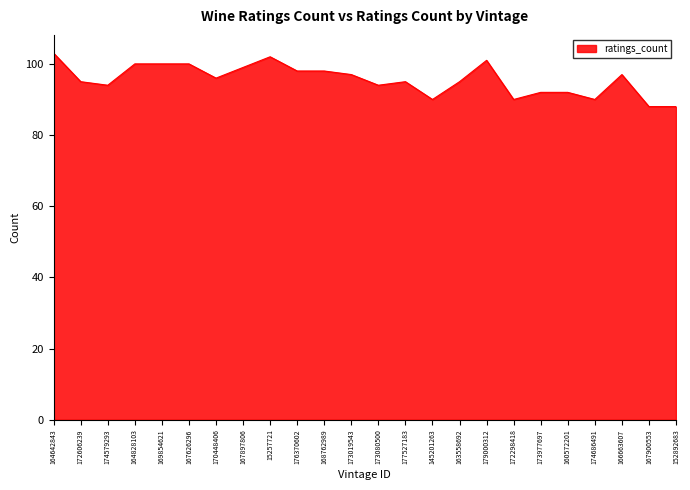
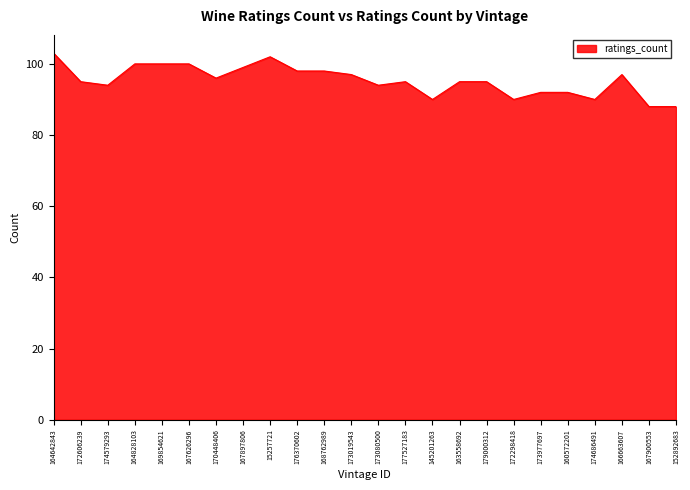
  {
    "164642843": 103,
    "172606239": 95,
    "174579293": 94,
    "164828103": 100,
    "169854621": 100,
    "167626296": 100,
    "170448406": 96,
    "167897806": 99,
    "15257721": 102,
    "176370602": 98,
    "168762989": 98,
    "173019543": 97,
    "173080500": 94,
    "177527183": 95,
    "145201263": 90,
    "163558692": 95,
-   "179000312": 101,
+   "179000312": 95,
    "172298418": 90,
    "173977697": 92,
    "160572201": 92,
    "174686491": 90,
    "166663607": 97,
    "167900553": 88,
    "152892683": 88
  }
